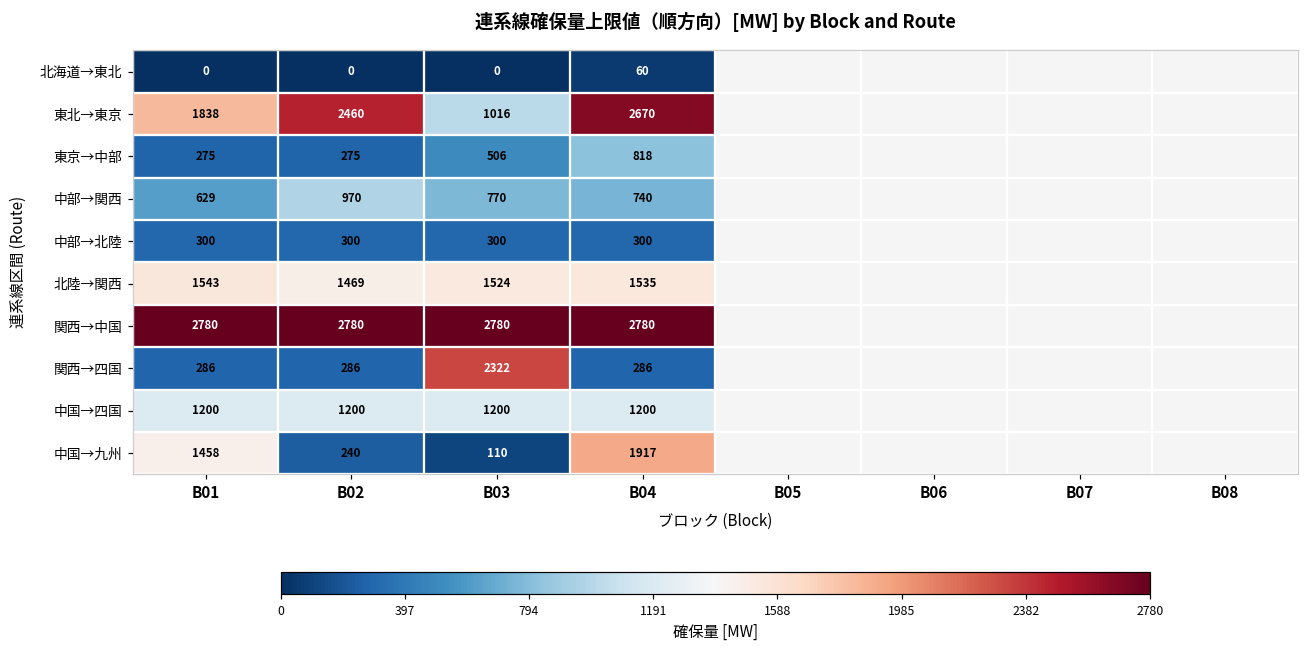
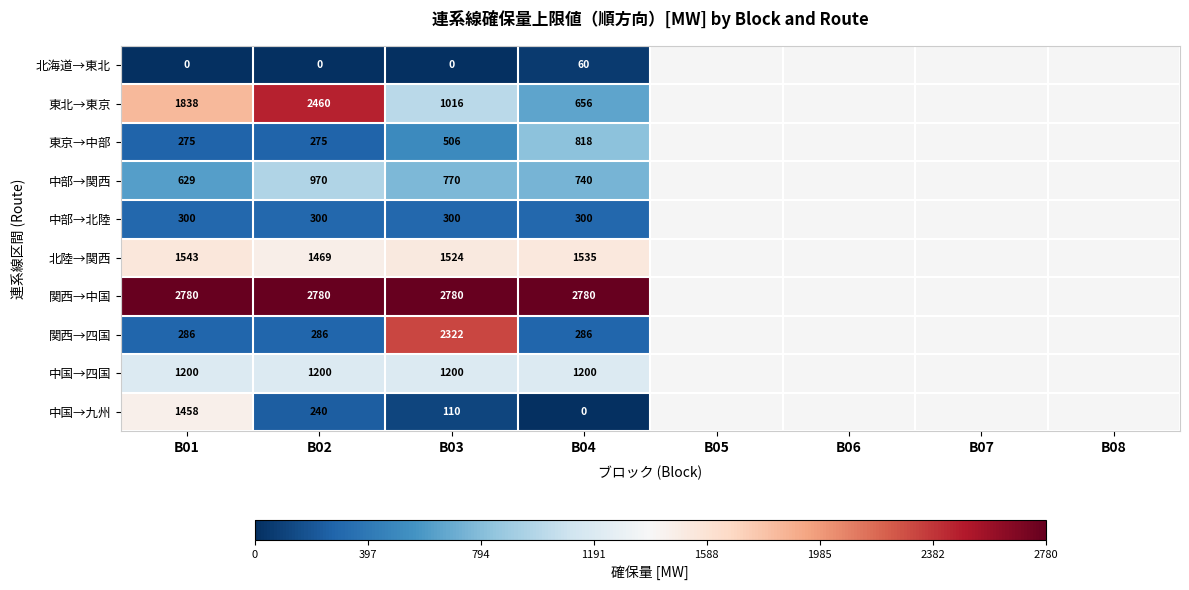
  {
    "北海道→東北": {
      "B01": 0,
      "B02": 0,
      "B03": 0,
      "B04": 60
    },
    "東北→東京": {
      "B01": 1838,
      "B02": 2460,
      "B03": 1016,
-     "B04": 2670
+     "B04": 656
    },
    "東京→中部": {
      "B01": 275,
      "B02": 275,
      "B03": 506,
      "B04": 818
    },
    "中部→関西": {
      "B01": 629,
      "B02": 970,
      "B03": 770,
      "B04": 740
    },
    "中部→北陸": {
      "B01": 300,
      "B02": 300,
      "B03": 300,
      "B04": 300
    },
    "北陸→関西": {
      "B01": 1543,
      "B02": 1469,
      "B03": 1524,
      "B04": 1535
    },
    "関西→中国": {
      "B01": 2780,
      "B02": 2780,
      "B03": 2780,
      "B04": 2780
    },
    "関西→四国": {
      "B01": 286,
      "B02": 286,
      "B03": 2322,
      "B04": 286
    },
    "中国→四国": {
      "B01": 1200,
      "B02": 1200,
      "B03": 1200,
      "B04": 1200
    },
    "中国→九州": {
      "B01": 1458,
      "B02": 240,
      "B03": 110,
-     "B04": 1917
+     "B04": 0
    }
  }
